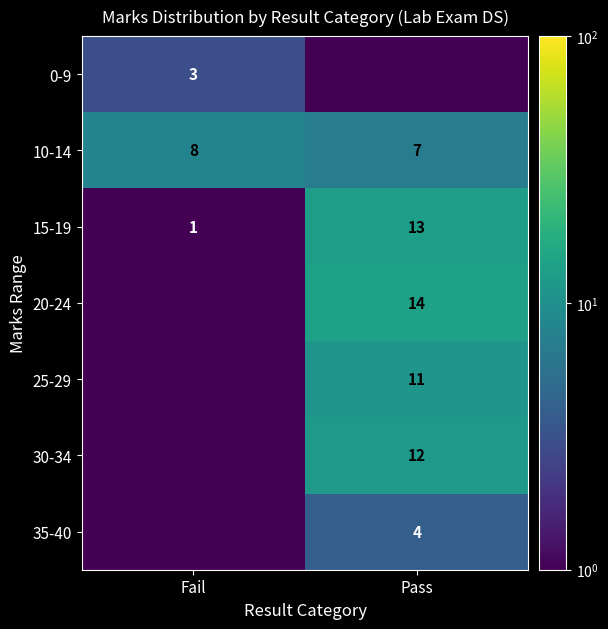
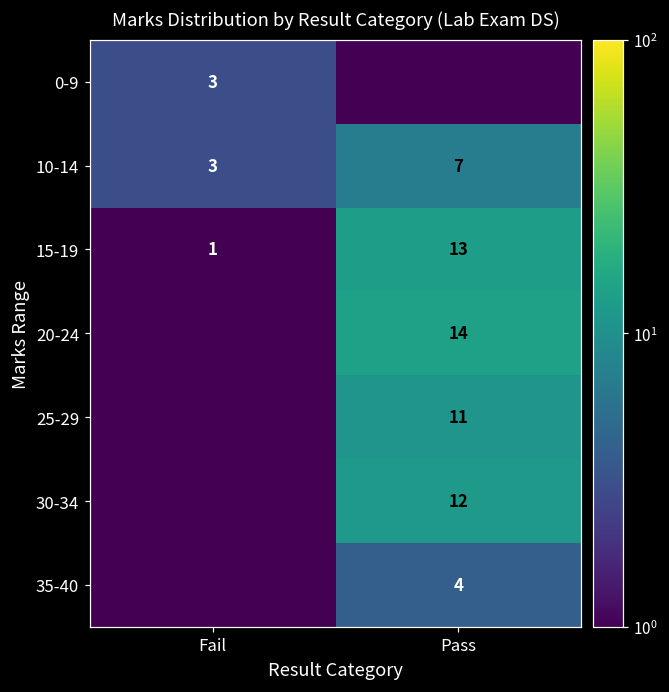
  {
    "0-9": {
      "Fail": 3
    },
    "10-14": {
-     "Fail": 8,
+     "Fail": 3,
      "Pass": 7
    },
    "15-19": {
      "Fail": 1,
      "Pass": 13
    },
    "20-24": {
      "Pass": 14
    },
    "25-29": {
      "Pass": 11
    },
    "30-34": {
      "Pass": 12
    },
    "35-40": {
      "Pass": 4
    }
  }
